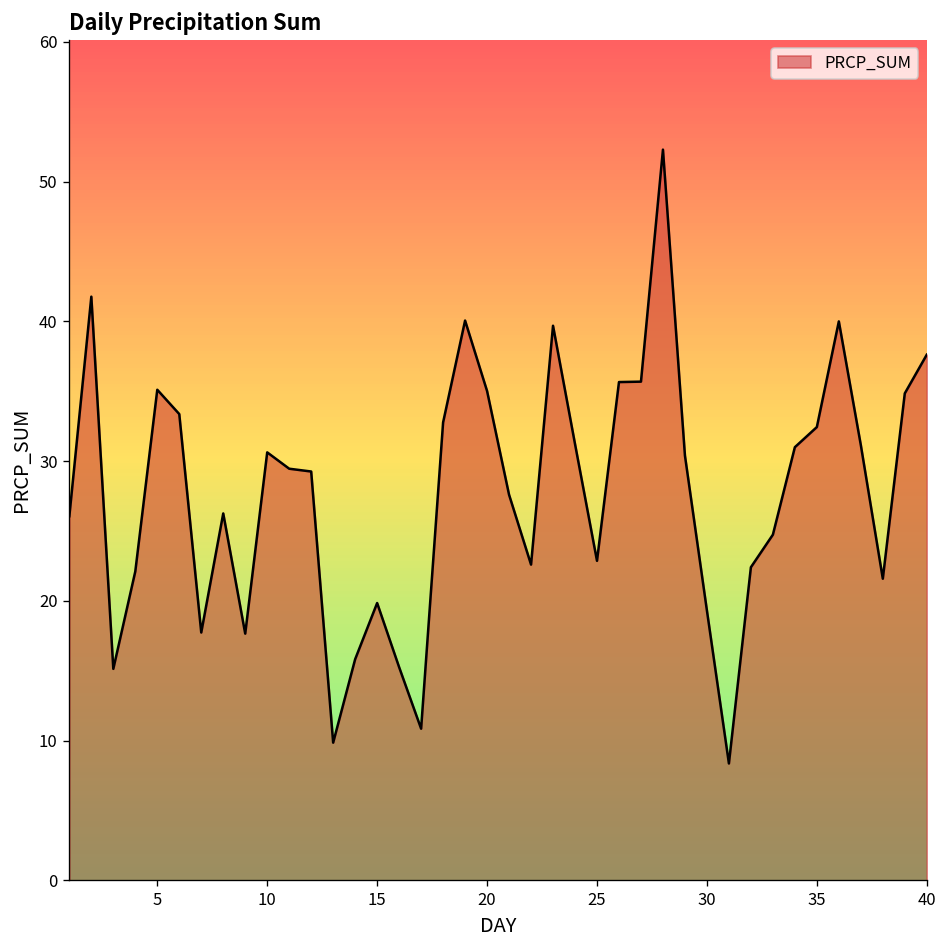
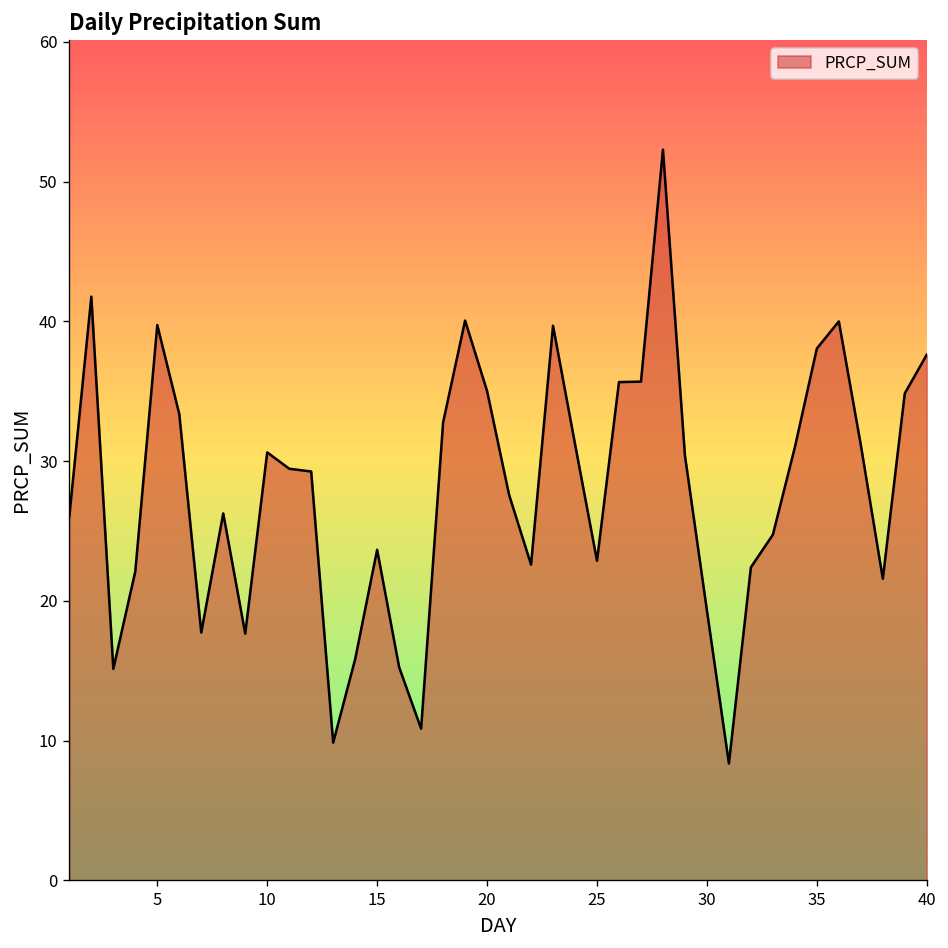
  {
-   "5": 35.1,
+   "5": 39.7,
    "10": 30.6,
-   "15": 19.9,
+   "15": 23.7,
    "20": 35.0,
    "25": 22.9,
    "30": 19.3,
-   "35": 32.4,
+   "35": 38.1,
    "40": 37.6
  }
